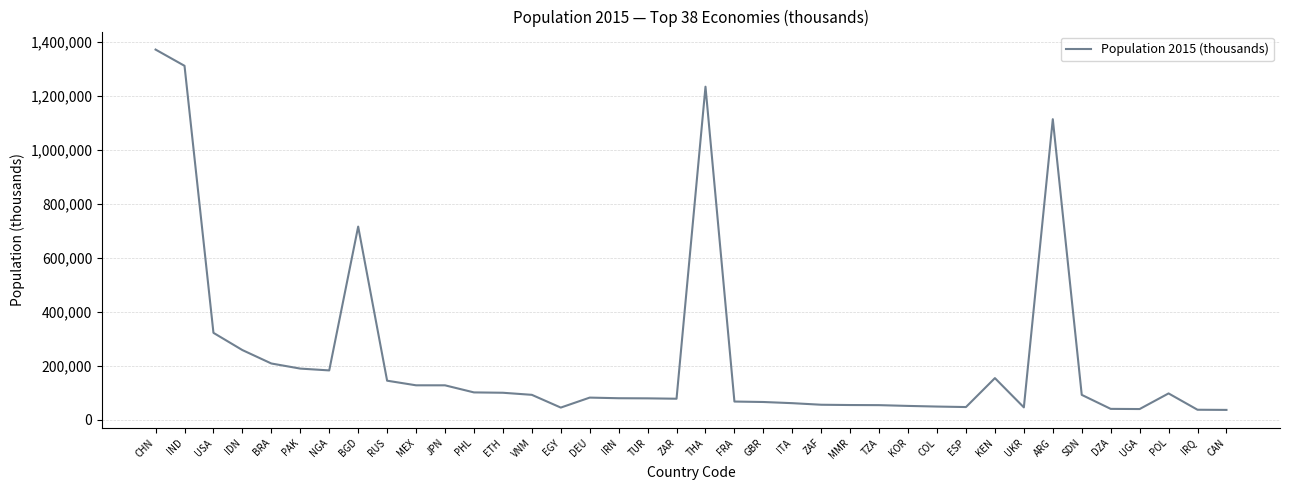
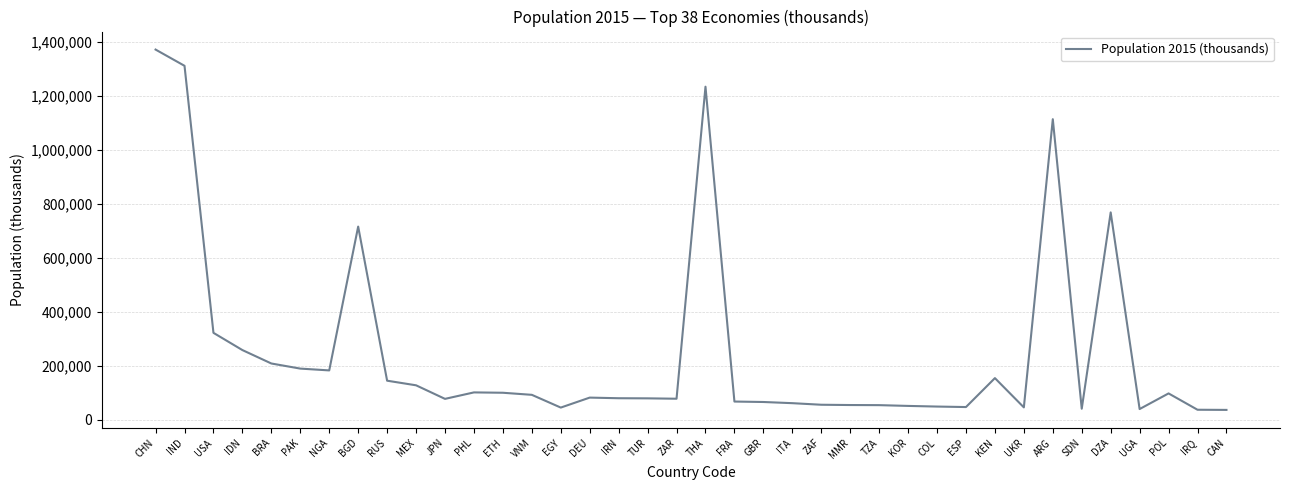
  {
    "CHN": "1,370,000",
    "IND": "1,310,000",
    "USA": "320,000",
    "IDN": "260,000",
    "BRA": "210,000",
    "PAK": "190,000",
    "NGA": "180,000",
    "BGD": "720,000",
    "RUS": "140,000",
    "MEX": "130,000",
-   "JPN": "130,000",
+   "JPN": "80,000",
    "PHL": "100,000",
    "ETH": "100,000",
    "VNM": "90,000",
    "EGY": "40,000",
    "DEU": "80,000",
    "IRN": "80,000",
    "TUR": "80,000",
    "ZAR": "80,000",
    "THA": "1,230,000",
    "FRA": "70,000",
    "GBR": "70,000",
    "ITA": "60,000",
    "ZAF": "50,000",
    "MMR": "50,000",
    "TZA": "50,000",
    "KOR": "50,000",
    "COL": "50,000",
    "ESP": "50,000",
    "KEN": "150,000",
    "UKR": "50,000",
    "ARG": "1,110,000",
-   "SDN": "90,000",
-   "DZA": "40,000",
+   "SDN": "40,000",
+   "DZA": "770,000",
    "UGA": "40,000",
    "POL": "100,000",
    "IRQ": "40,000",
    "CAN": "40,000"
  }
